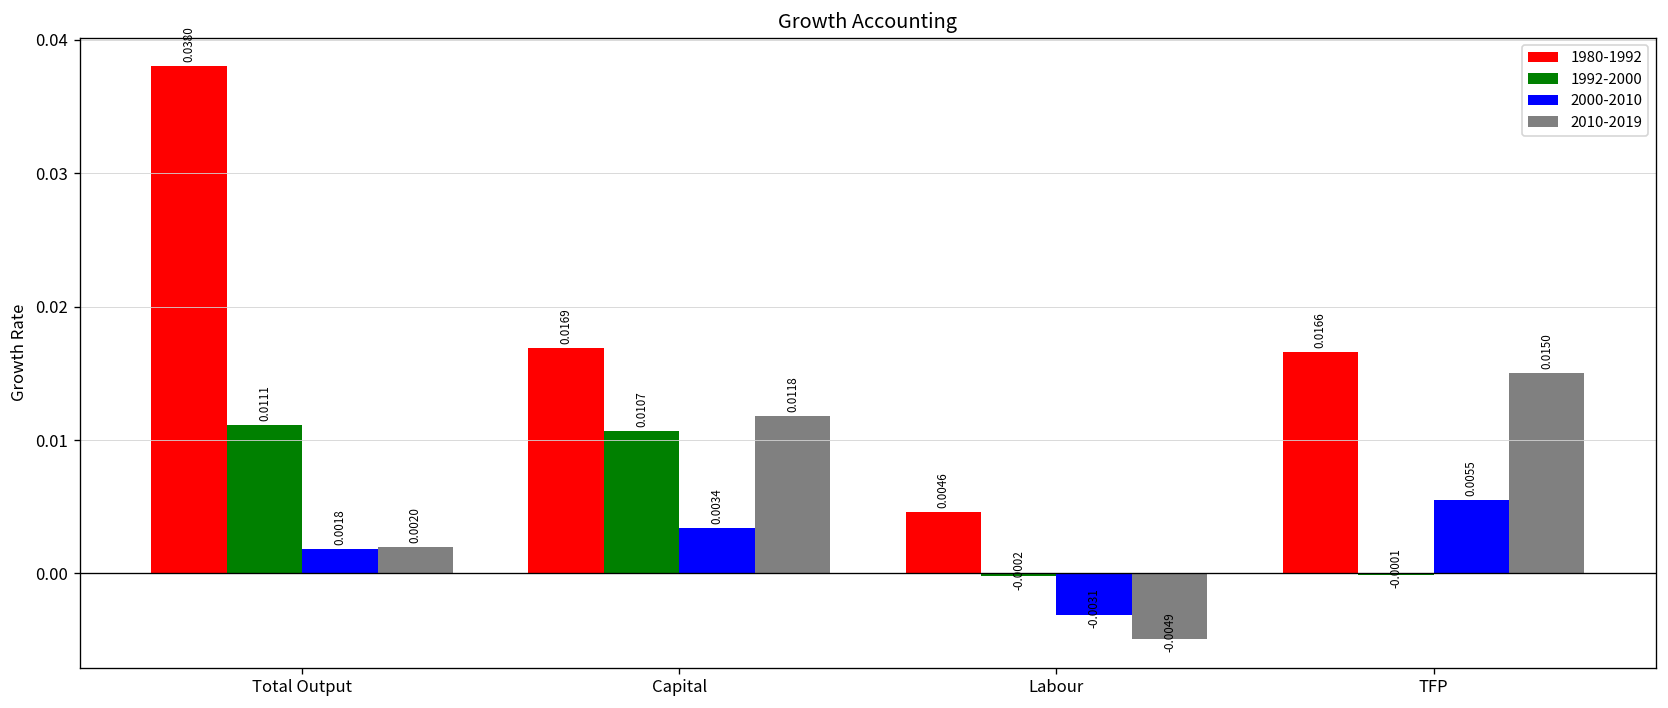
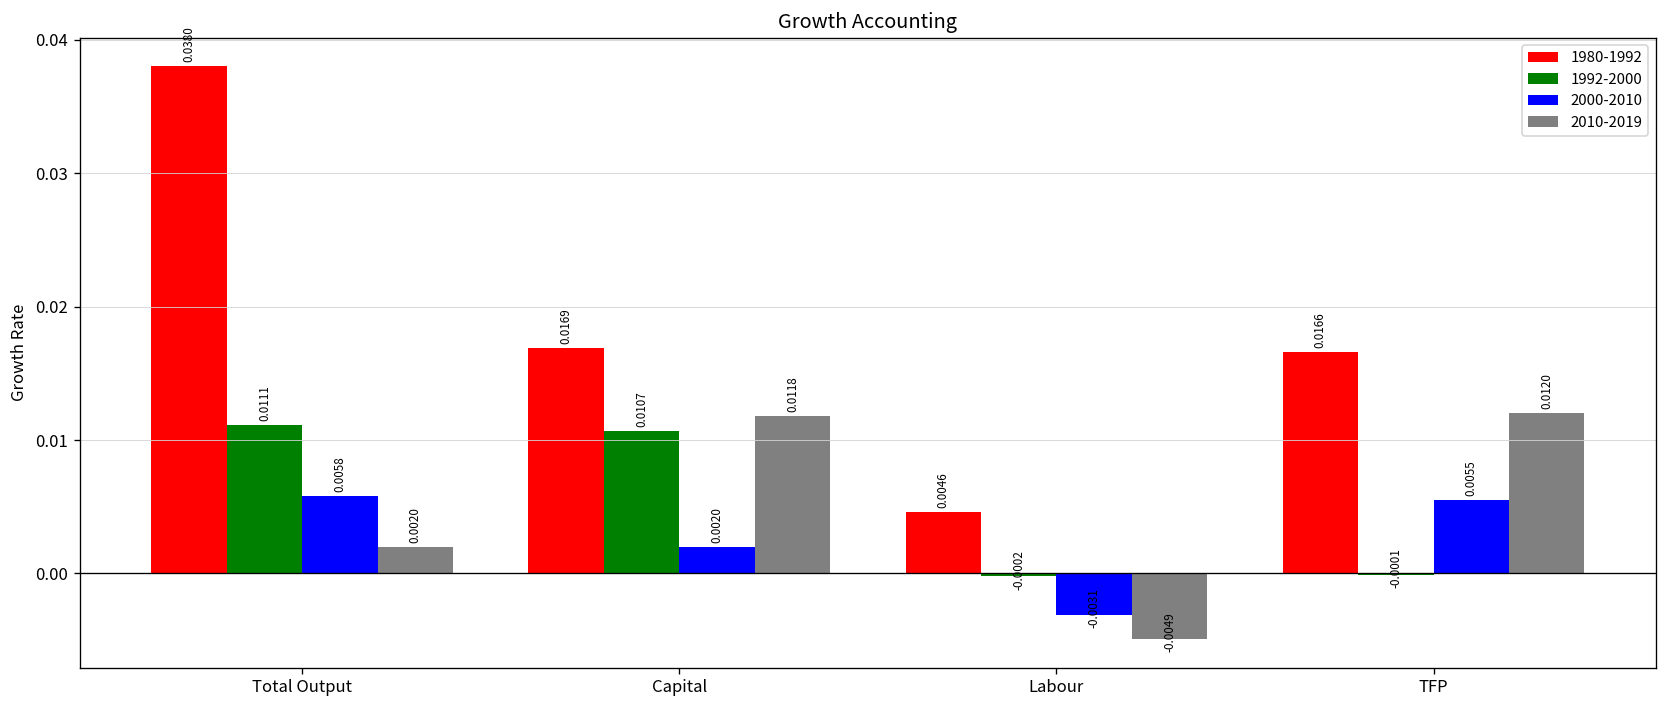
  {
    "1980-1992": {
      "Total Output": 0.0380,
      "Capital": 0.0169,
      "Labour": 0.0046,
      "TFP": 0.0166
    },
    "1992-2000": {
      "Total Output": 0.0111,
      "Capital": 0.0107,
      "Labour": -0.0002,
      "TFP": -0.0001
    },
    "2000-2010": {
-     "Total Output": 0.0018,
-     "Capital": 0.0034,
+     "Total Output": 0.0058,
+     "Capital": 0.0020,
      "Labour": -0.0031,
      "TFP": 0.0055
    },
    "2010-2019": {
      "Total Output": 0.0020,
      "Capital": 0.0118,
      "Labour": -0.0049,
-     "TFP": 0.0150
+     "TFP": 0.0120
    }
  }
